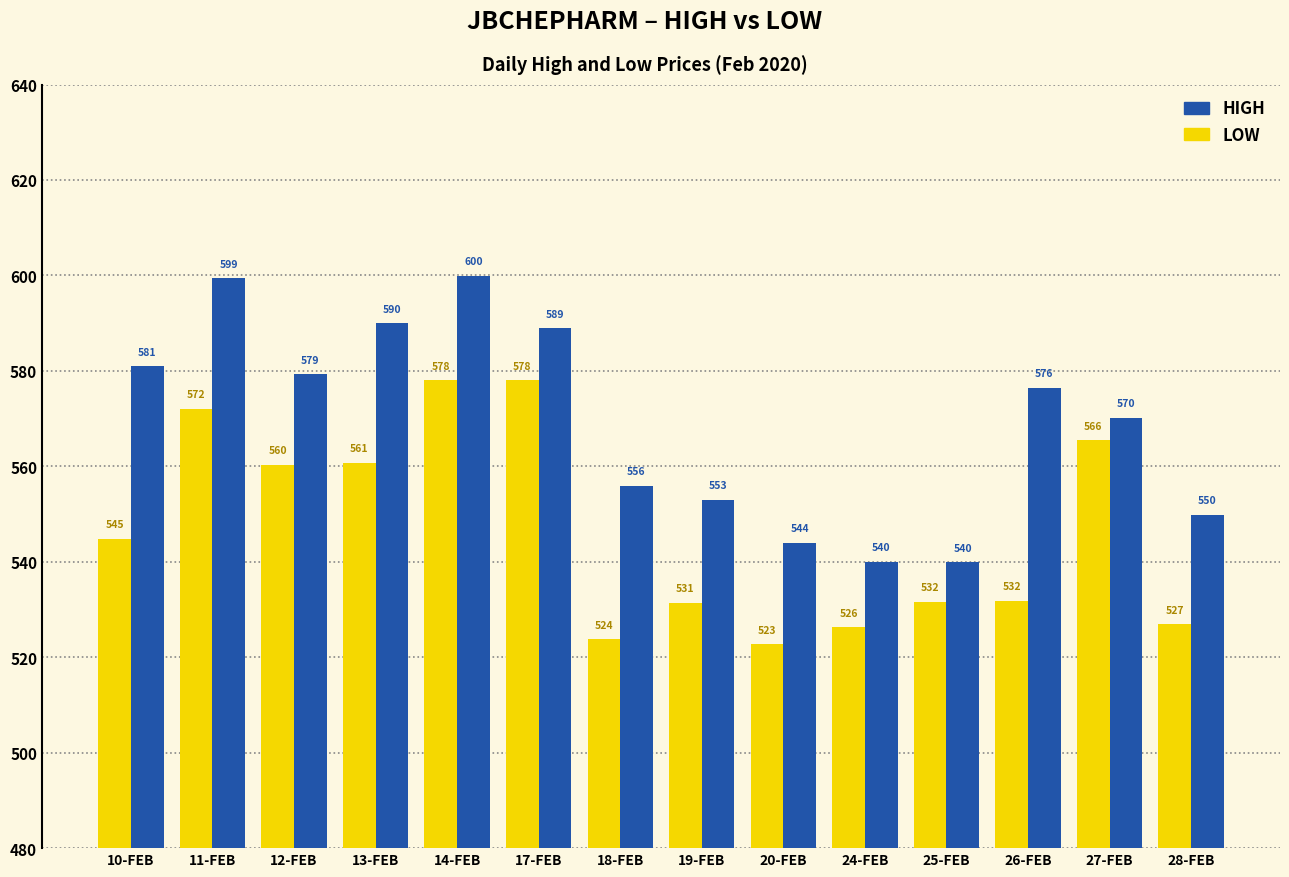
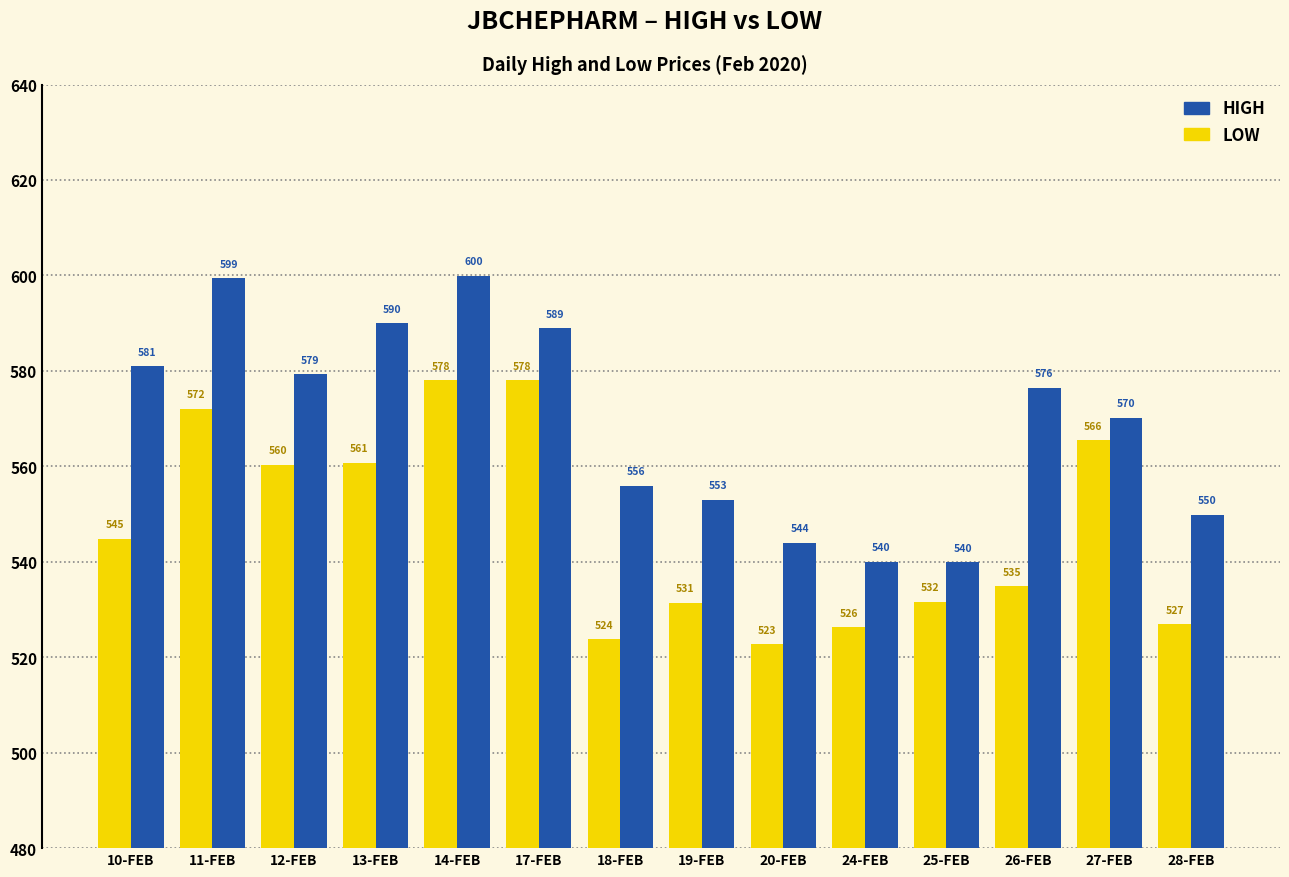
  {
    "HIGH": {
      "10-FEB": 581,
      "11-FEB": 599,
      "12-FEB": 579,
      "13-FEB": 590,
      "14-FEB": 600,
      "17-FEB": 589,
      "18-FEB": 556,
      "19-FEB": 553,
      "20-FEB": 544,
      "24-FEB": 540,
      "25-FEB": 540,
      "26-FEB": 576,
      "27-FEB": 570,
      "28-FEB": 550
    },
    "LOW": {
      "10-FEB": 545,
      "11-FEB": 572,
      "12-FEB": 560,
      "13-FEB": 561,
      "14-FEB": 578,
      "17-FEB": 578,
      "18-FEB": 524,
      "19-FEB": 531,
      "20-FEB": 523,
      "24-FEB": 526,
      "25-FEB": 532,
-     "26-FEB": 532,
+     "26-FEB": 535,
      "27-FEB": 566,
      "28-FEB": 527
    }
  }
